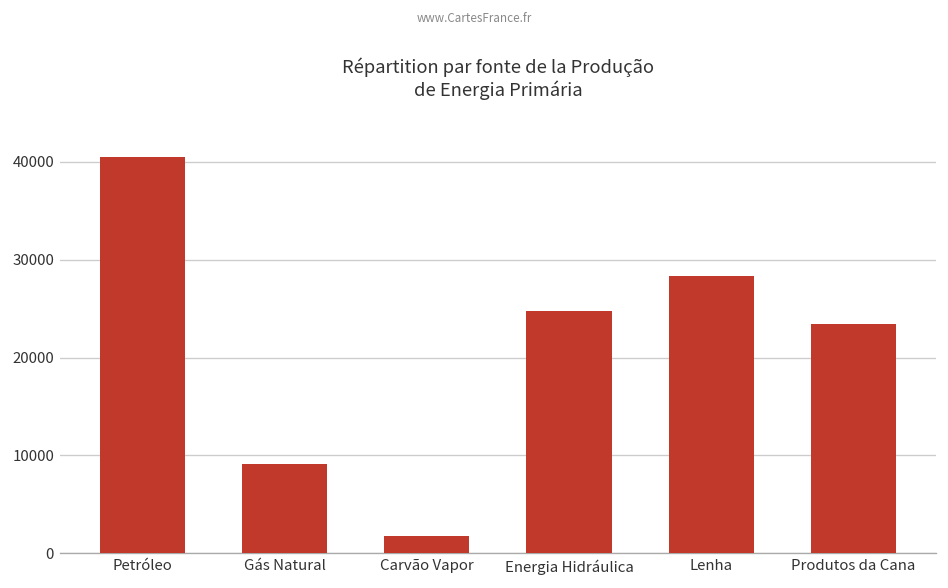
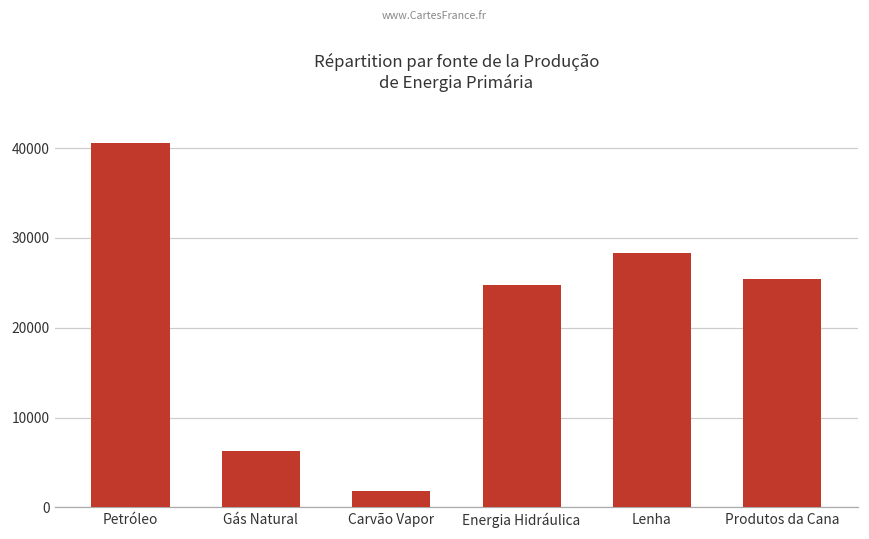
  {
    "Petróleo": 41000,
-   "Gás Natural": 9000,
+   "Gás Natural": 6000,
    "Carvão Vapor": 2000,
    "Energia Hidráulica": 25000,
    "Lenha": 28000,
-   "Produtos da Cana": 23000
+   "Produtos da Cana": 25000
  }
